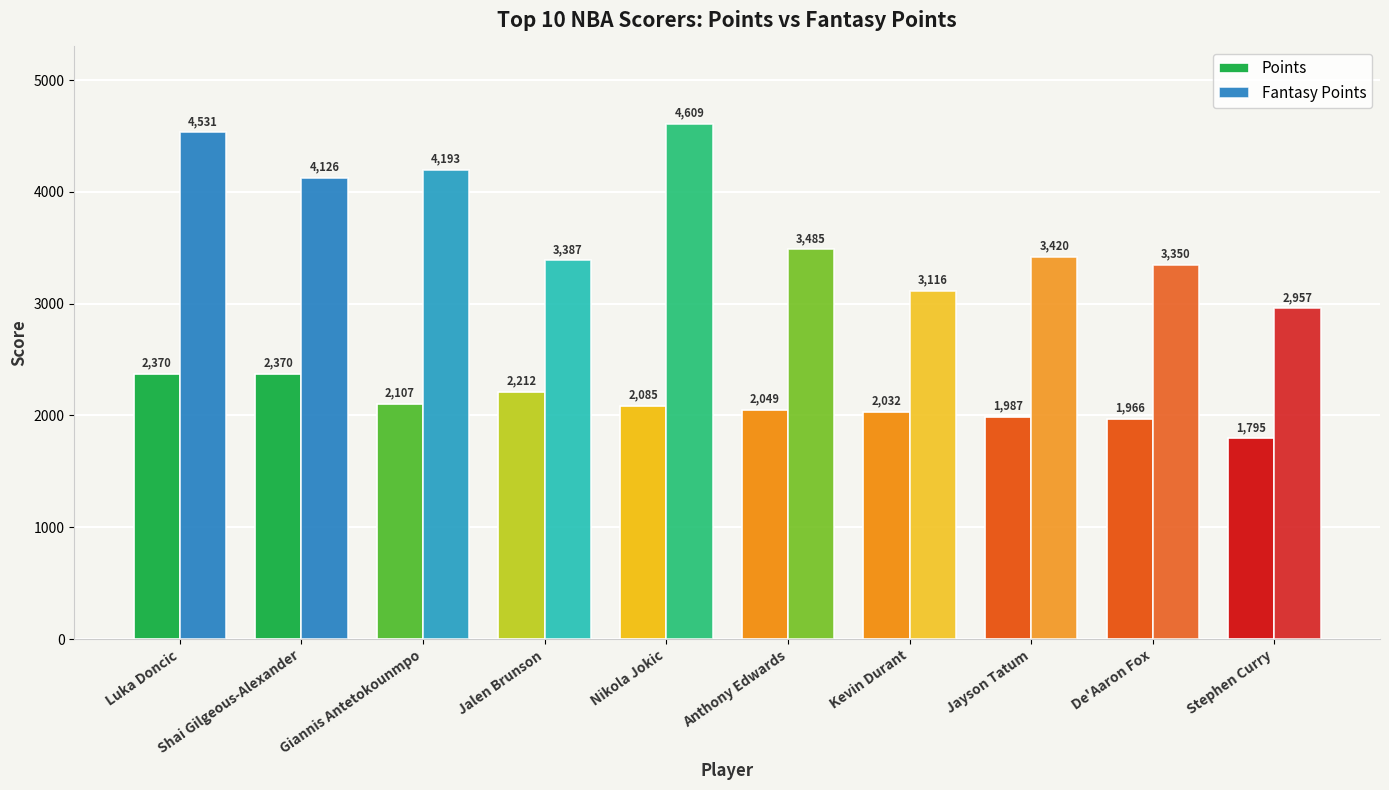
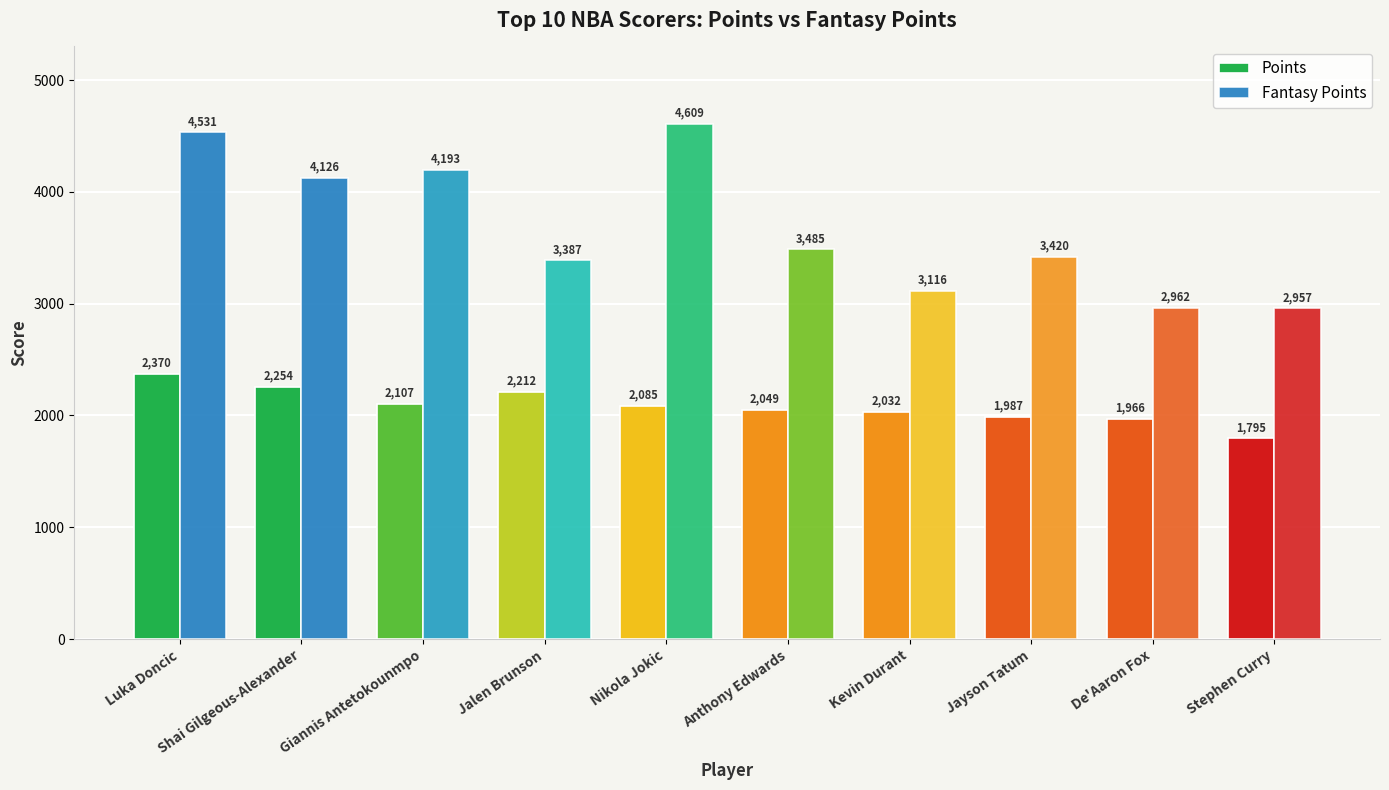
  {
    "Points": {
      "Luka Doncic": "2,370",
-     "Shai Gilgeous-Alexander": "2,370",
+     "Shai Gilgeous-Alexander": "2,254",
      "Giannis Antetokounmpo": "2,107",
      "Jalen Brunson": "2,212",
      "Nikola Jokic": "2,085",
      "Anthony Edwards": "2,049",
      "Kevin Durant": "2,032",
      "Jayson Tatum": "1,987",
      "De'Aaron Fox": "1,966",
      "Stephen Curry": "1,795"
    },
    "Fantasy Points": {
      "Luka Doncic": "4,531",
      "Shai Gilgeous-Alexander": "4,126",
      "Giannis Antetokounmpo": "4,193",
      "Jalen Brunson": "3,387",
      "Nikola Jokic": "4,609",
      "Anthony Edwards": "3,485",
      "Kevin Durant": "3,116",
      "Jayson Tatum": "3,420",
-     "De'Aaron Fox": "3,350",
+     "De'Aaron Fox": "2,962",
      "Stephen Curry": "2,957"
    }
  }
